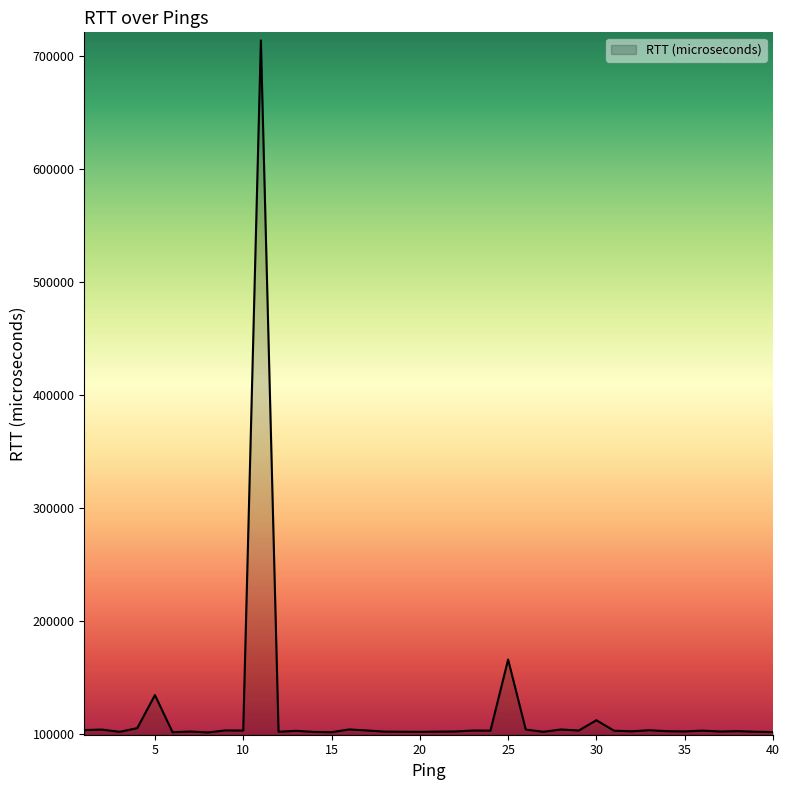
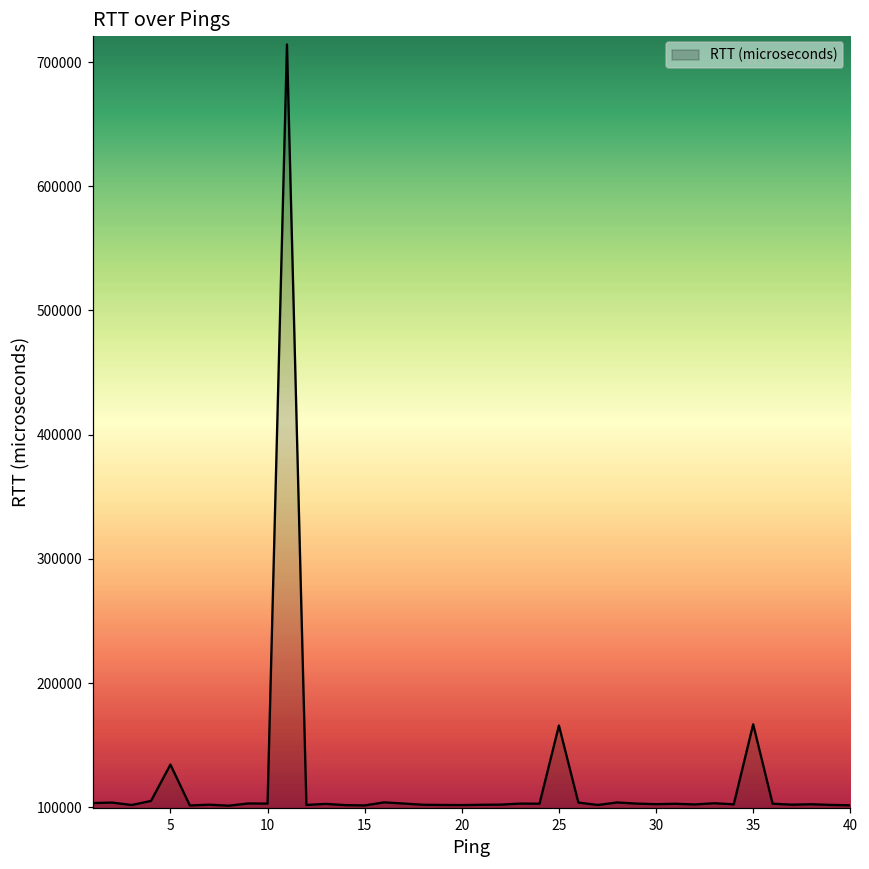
  {
    "5": 134000,
    "10": 103000,
    "15": 102000,
    "20": 102000,
    "25": 166000,
-   "30": 112000,
-   "35": 102000,
+   "30": 103000,
+   "35": 167000,
    "40": 102000
  }
